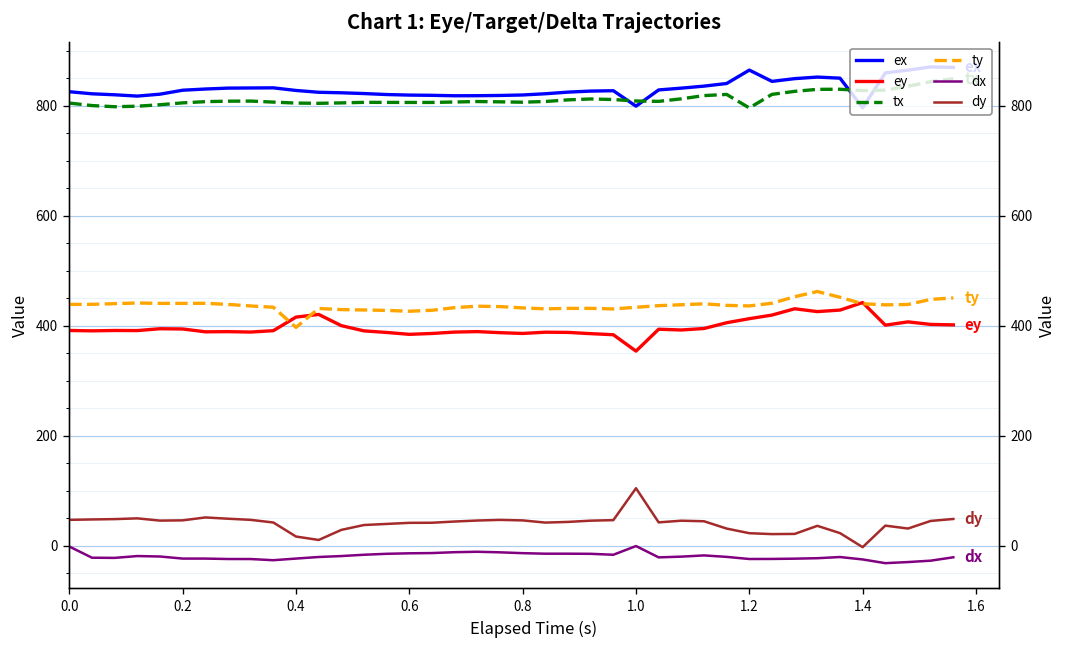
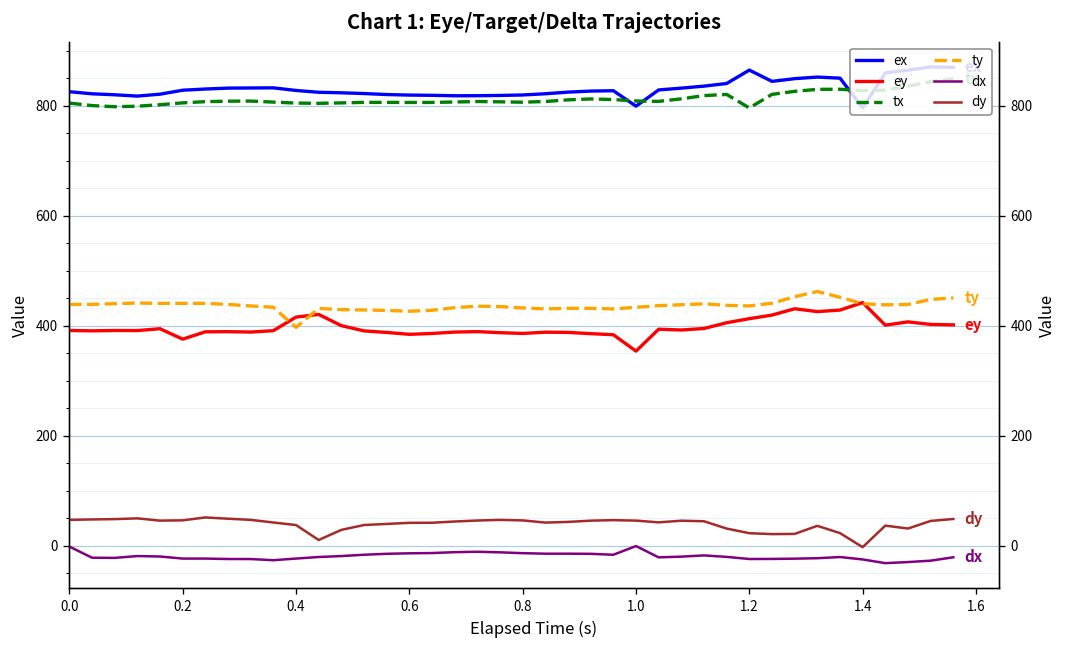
  {
    "ex": {
      "0.0": 830,
      "0.2": 830,
      "0.4": 830,
      "0.6": 820,
      "0.8": 820,
      "1.0": 800,
      "1.2": 870
    },
    "ey": {
      "0.0": 390,
-     "0.2": 390,
+     "0.2": 380,
      "0.4": 420,
      "0.6": 380,
      "0.8": 390,
      "1.0": 350,
      "1.2": 410
    },
    "tx": {
      "0.0": 810,
      "0.2": 810,
      "0.4": 810,
      "0.6": 810,
      "0.8": 810,
      "1.0": 810,
      "1.2": 800
    },
    "ty": {
      "0.0": 440,
      "0.2": 440,
      "0.4": 400,
      "0.6": 430,
      "0.8": 430,
      "1.0": 430,
      "1.2": 440
    },
    "dx": {
      "0.0": 0,
      "0.2": -20,
      "0.4": -20,
      "0.6": -10,
      "0.8": -10,
      "1.0": 0,
      "1.2": -20,
      "1.4": -20
    },
    "dy": {
      "0.0": 50,
      "0.2": 50,
-     "0.4": 20,
+     "0.4": 40,
      "0.6": 40,
      "0.8": 50,
-     "1.0": 100,
+     "1.0": 50,
      "1.2": 20,
      "1.4": 0
    }
  }
